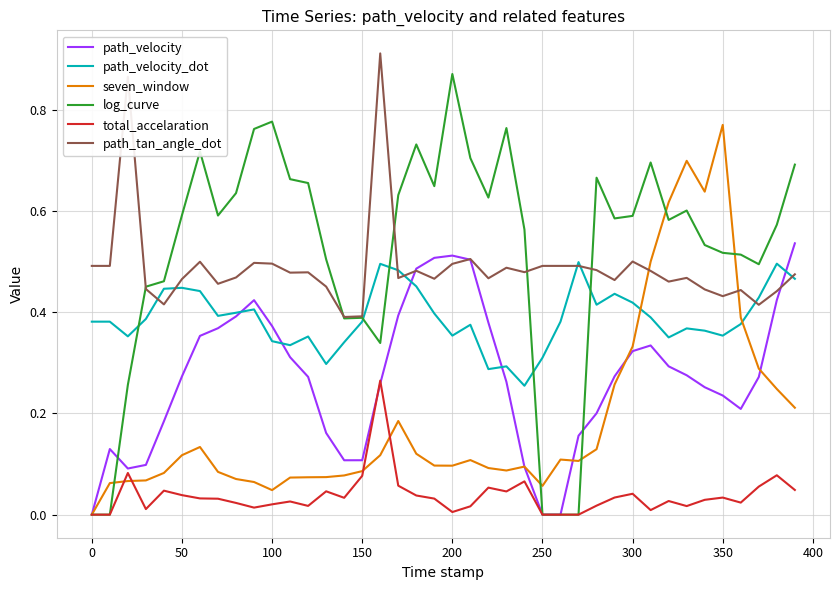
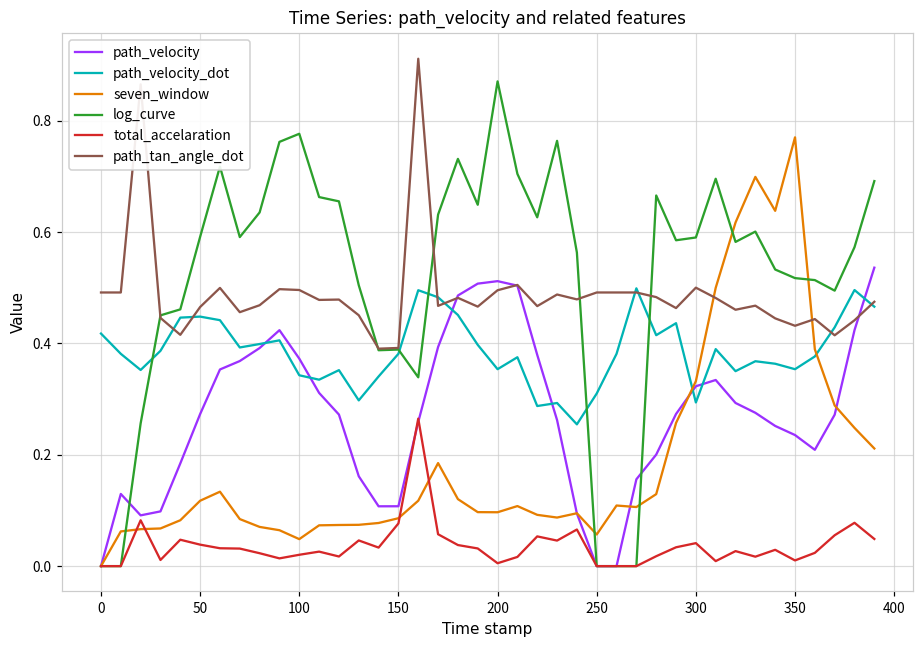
  {
    "path_velocity": {
      "50": 0.27,
      "100": 0.37,
      "150": 0.11,
      "200": 0.51,
      "300": 0.32,
      "350": 0.24
    },
    "path_velocity_dot": {
-     "0": 0.38,
+     "0": 0.42,
      "50": 0.45,
      "100": 0.34,
      "150": 0.38,
      "200": 0.35,
      "250": 0.31,
-     "300": 0.42,
+     "300": 0.29,
      "350": 0.35
    },
    "seven_window": {
      "50": 0.12,
      "100": 0.05,
      "150": 0.09,
      "200": 0.10,
      "250": 0.06,
      "300": 0.33,
      "350": 0.77
    },
    "log_curve": {
      "50": 0.59,
      "100": 0.78,
      "200": 0.87,
      "300": 0.59,
      "350": 0.52
    },
    "total_accelaration": {
      "50": 0.04,
      "100": 0.02,
      "150": 0.08,
      "200": 0.01,
      "300": 0.04,
-     "350": 0.03
+     "350": 0.01
    },
    "path_tan_angle_dot": {
      "0": 0.49,
      "50": 0.47,
      "100": 0.50,
      "200": 0.50,
      "250": 0.49,
      "300": 0.50,
      "350": 0.43
    }
  }
